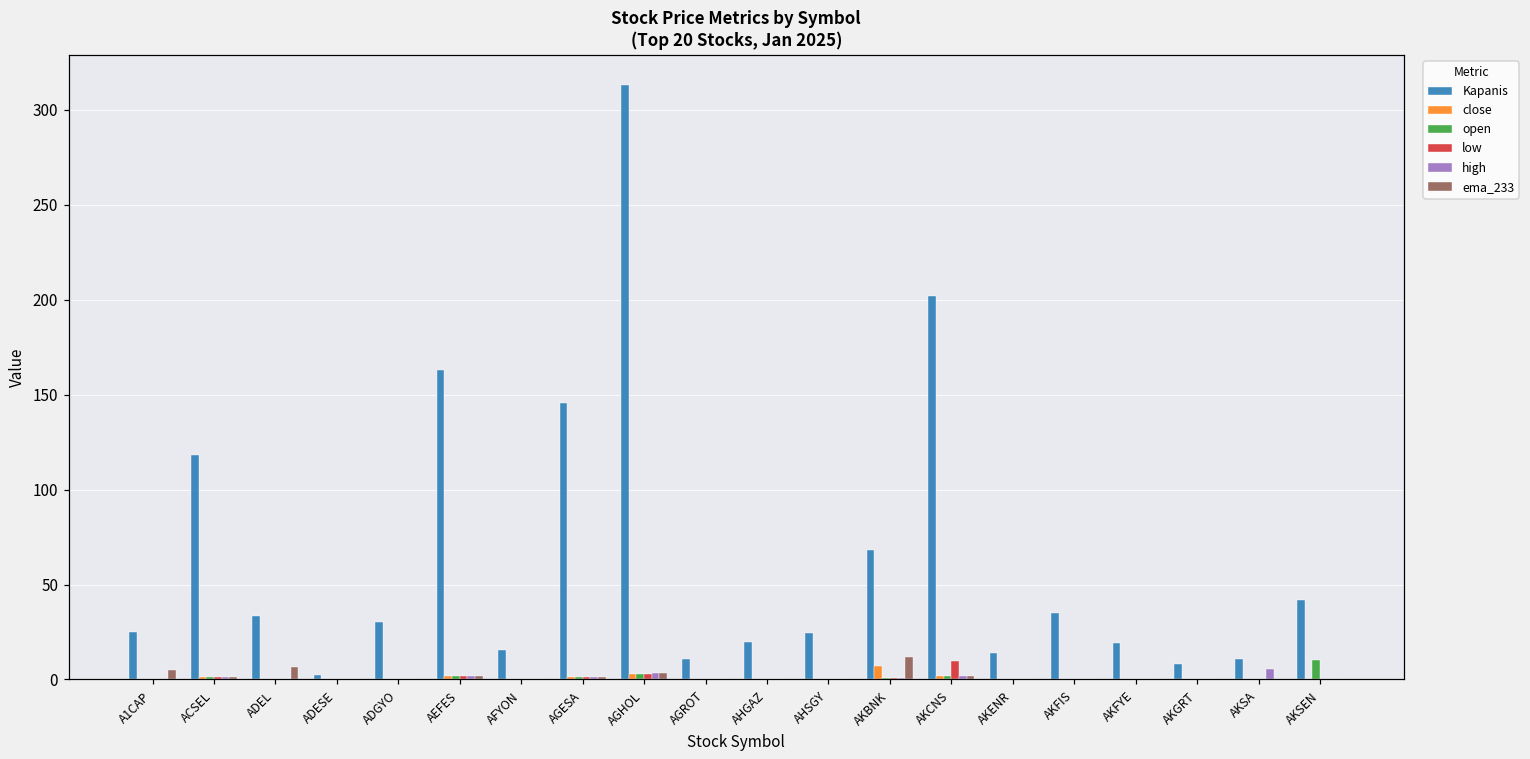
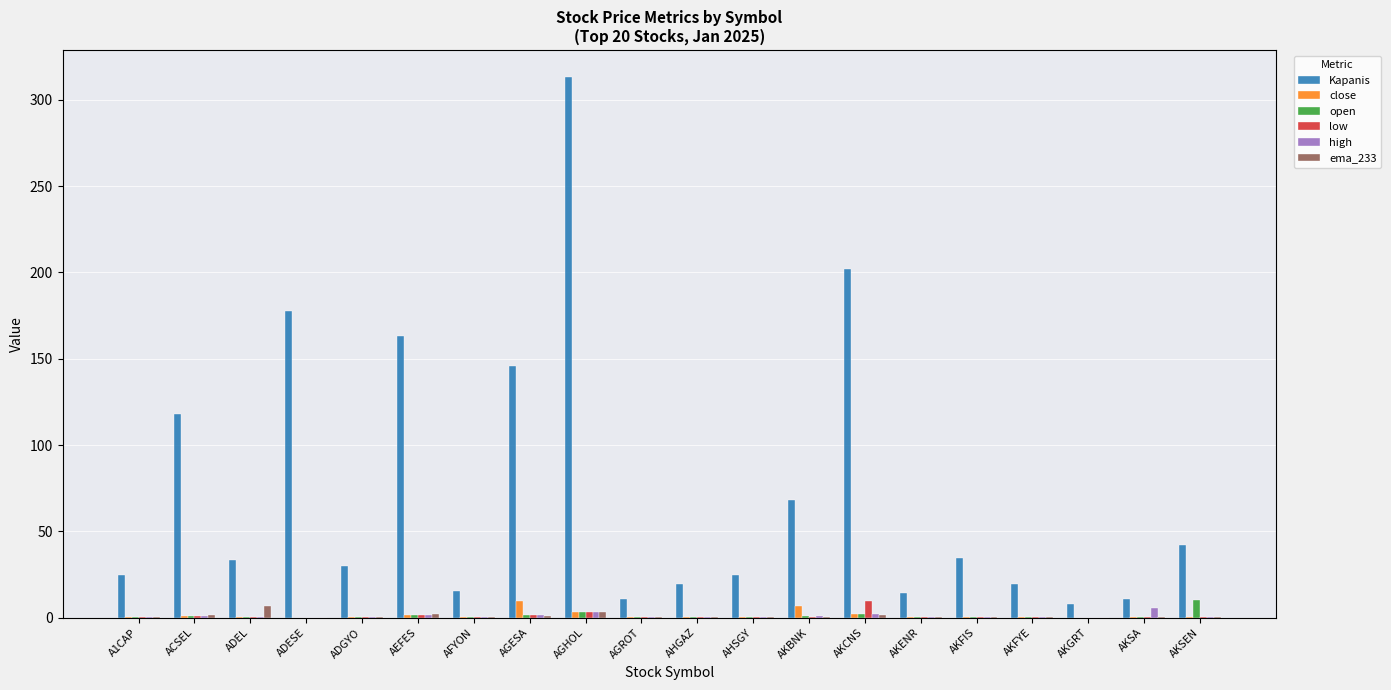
  {
    "Kapanis": {
      "A1CAP": 25,
      "ACSEL": 118,
      "ADEL": 33,
-     "ADESE": 2,
+     "ADESE": 178,
      "ADGYO": 30,
      "AEFES": 163,
      "AFYON": 15,
      "AGESA": 146,
      "AGHOL": 313,
      "AGROT": 11,
      "AHGAZ": 20,
      "AHSGY": 25,
      "AKBNK": 68,
      "AKCNS": 202,
      "AKENR": 14,
      "AKFIS": 35,
      "AKFYE": 19,
      "AKGRT": 8,
      "AKSA": 11,
      "AKSEN": 42
    },
    "close": {
      "AEFES": 2,
-     "AGESA": 1,
+     "AGESA": 10,
      "AGHOL": 3,
      "AKBNK": 7,
      "AKCNS": 2
    },
    "open": {
      "AEFES": 2,
      "AGHOL": 3,
      "AKCNS": 2,
      "AKSEN": 10
    },
    "low": {
      "AEFES": 2,
      "AGHOL": 3,
      "AKCNS": 10
    },
    "high": {
      "AEFES": 2,
      "AGESA": 1,
      "AGHOL": 3,
      "AKCNS": 2,
      "AKSA": 6
    },
    "ema_233": {
-     "A1CAP": 5,
+     "A1CAP": 0,
      "ADEL": 7,
      "AEFES": 2,
      "AGHOL": 3,
-     "AKBNK": 12,
+     "AKBNK": 1,
      "AKCNS": 2
    }
  }
